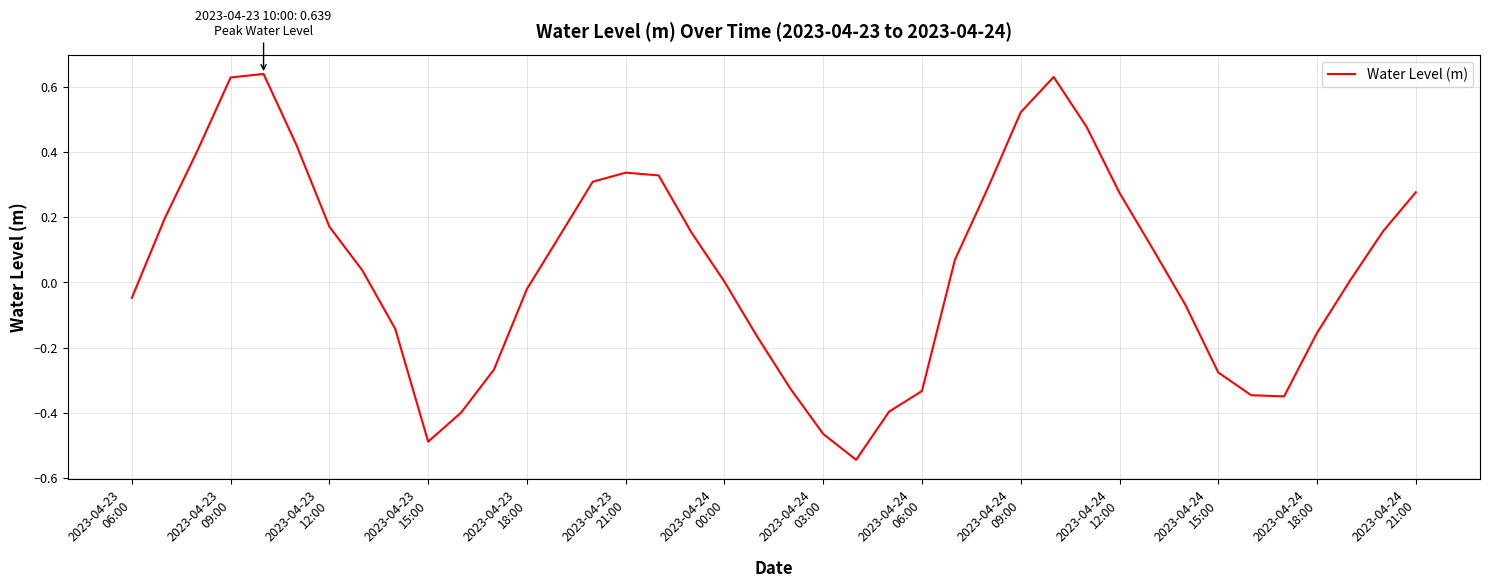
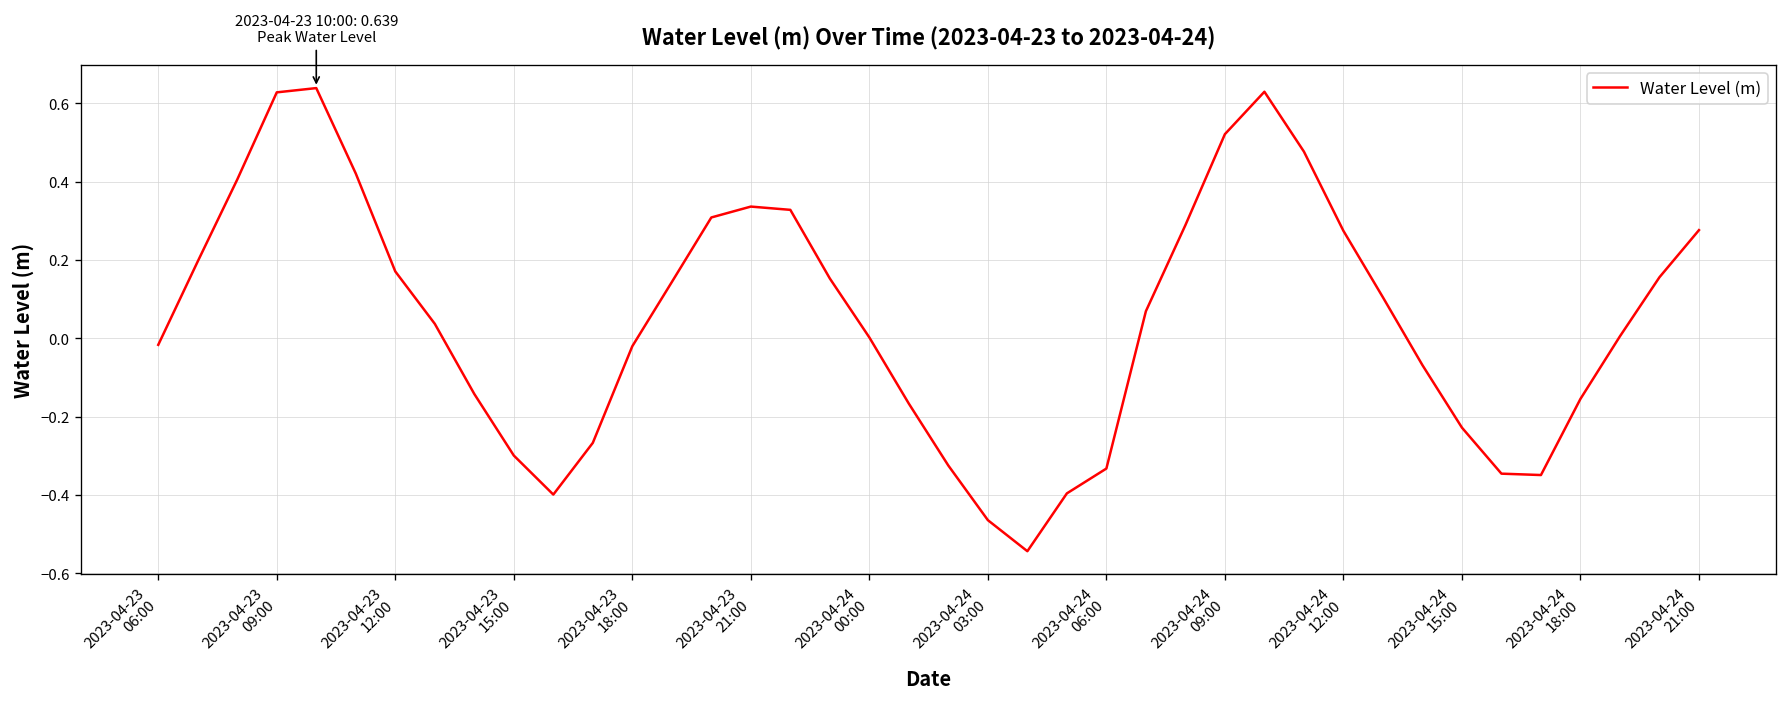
  {
-   "2023-04-23 06:00": -0.05,
+   "2023-04-23 06:00": -0.02,
    "2023-04-23 09:00": 0.63,
    "2023-04-23 12:00": 0.17,
-   "2023-04-23 15:00": -0.49,
+   "2023-04-23 15:00": -0.30,
    "2023-04-23 18:00": -0.02,
    "2023-04-23 21:00": 0.34,
    "2023-04-24 00:00": 0.00,
    "2023-04-24 03:00": -0.46,
    "2023-04-24 06:00": -0.33,
    "2023-04-24 09:00": 0.52,
    "2023-04-24 12:00": 0.27,
-   "2023-04-24 15:00": -0.28,
+   "2023-04-24 15:00": -0.23,
    "2023-04-24 18:00": -0.15,
    "2023-04-24 21:00": 0.28
  }
